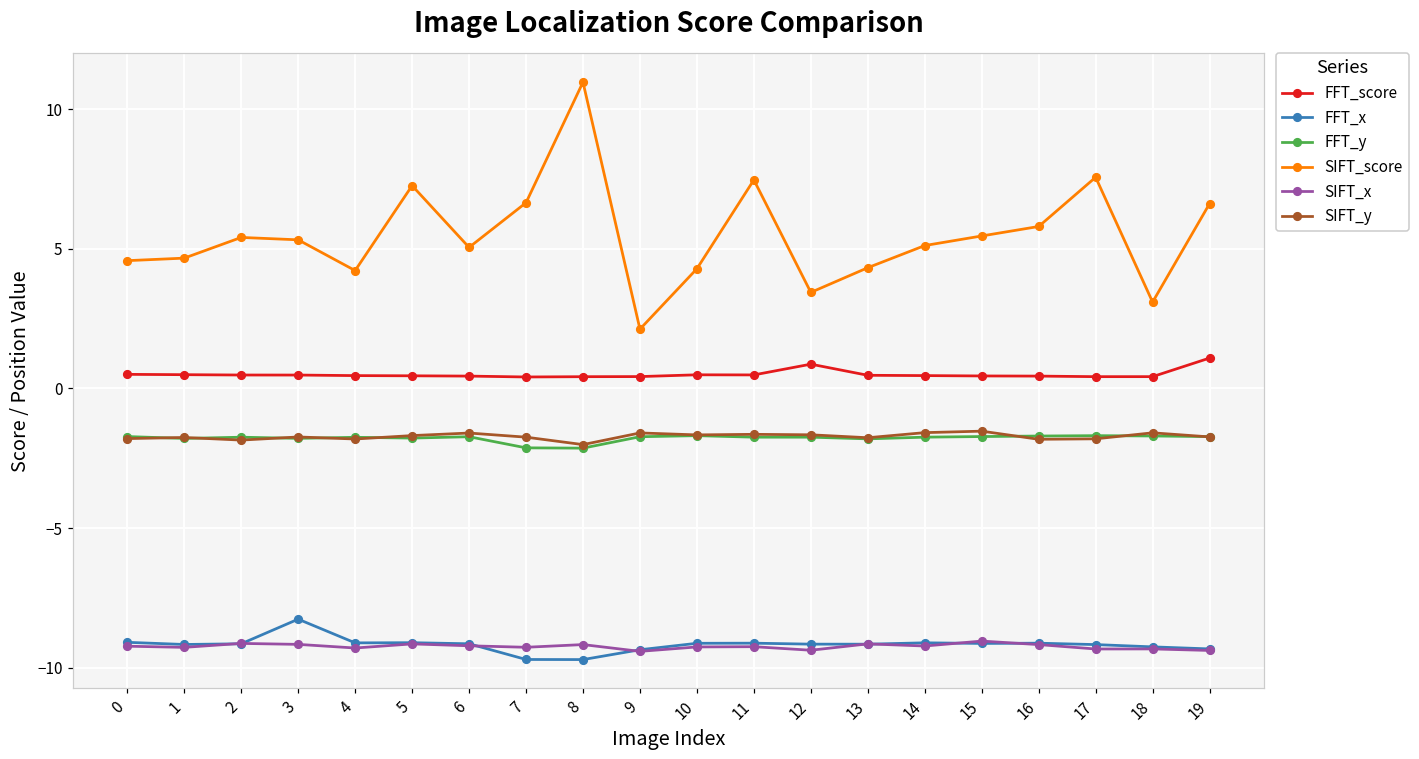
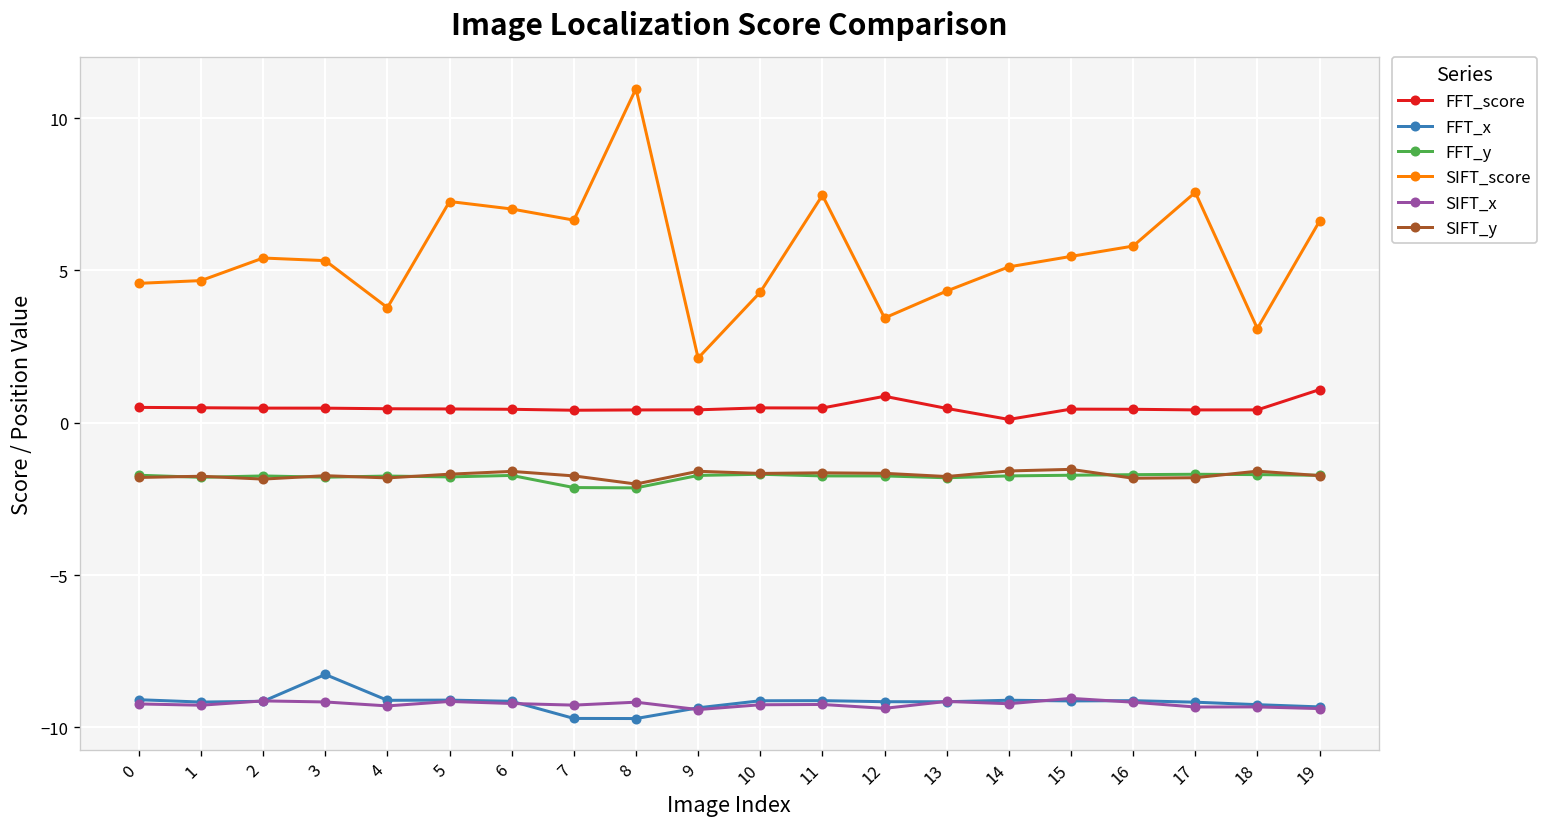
  {
    "FFT_score": {
      "0": 0.5,
      "1": 0.5,
      "2": 0.5,
      "3": 0.5,
      "4": 0.5,
      "5": 0.5,
      "6": 0.4,
      "7": 0.4,
      "8": 0.4,
      "9": 0.4,
      "10": 0.5,
      "11": 0.5,
      "12": 0.9,
      "13": 0.5,
-     "14": 0.5,
+     "14": 0.1,
      "15": 0.4,
      "16": 0.4,
      "17": 0.4,
      "18": 0.4,
      "19": 1.1
    },
    "FFT_x": {
      "0": -9.1,
      "1": -9.2,
      "3": -8.3,
      "4": -9.1,
      "7": -9.7,
      "8": -9.7,
      "10": -9.1,
      "11": -9.1,
      "12": -9.2,
      "14": -9.1,
      "17": -9.2
    },
    "FFT_y": {
      "2": -1.7,
      "6": -1.7,
      "7": -2.1,
      "8": -2.1,
      "9": -1.7,
      "11": -1.7,
      "14": -1.7,
      "15": -1.7,
      "16": -1.7,
      "17": -1.7,
      "18": -1.7
    },
    "SIFT_score": {
      "0": 4.6,
      "1": 4.7,
      "2": 5.4,
      "3": 5.3,
-     "4": 4.2,
+     "4": 3.8,
      "5": 7.3,
-     "6": 5.1,
+     "6": 7.0,
      "7": 6.7,
      "8": 11.0,
      "9": 2.1,
      "10": 4.3,
      "11": 7.5,
      "12": 3.4,
      "13": 4.3,
      "14": 5.1,
      "15": 5.5,
      "16": 5.8,
      "17": 7.6,
      "18": 3.1,
      "19": 6.6
    },
    "SIFT_x": {
      "0": -9.2,
      "1": -9.3,
      "3": -9.2,
      "4": -9.3,
      "7": -9.3,
      "8": -9.2,
      "10": -9.3,
      "11": -9.2,
      "12": -9.4,
      "14": -9.2,
      "17": -9.3
    },
    "SIFT_y": {
      "2": -1.8,
      "6": -1.6,
      "7": -1.7,
      "8": -2.0,
      "9": -1.6,
      "11": -1.6,
      "14": -1.6,
      "15": -1.5,
      "16": -1.8,
      "17": -1.8,
      "18": -1.6
    }
  }
